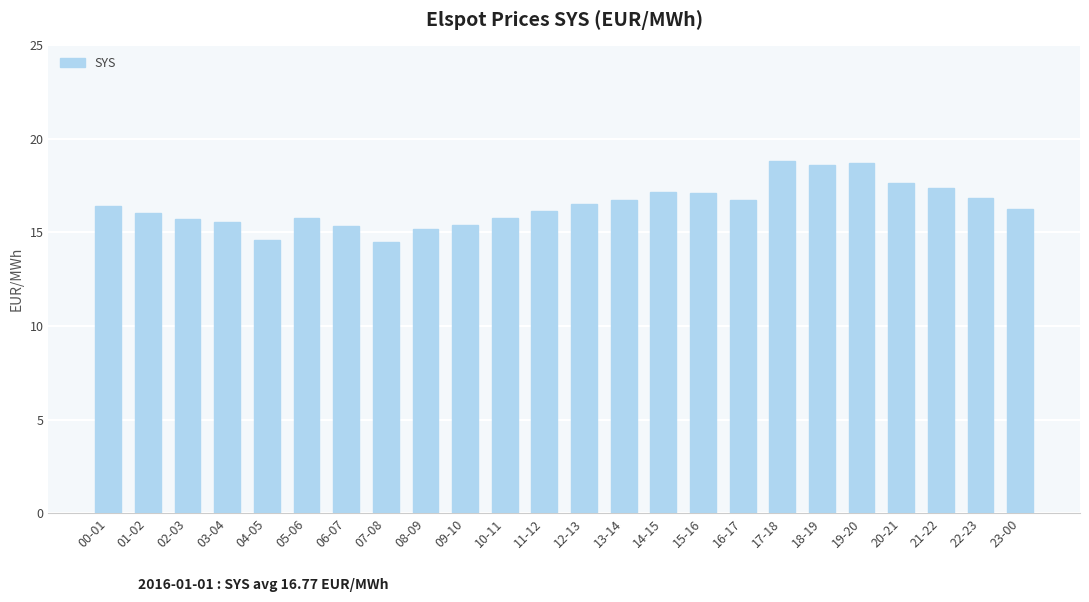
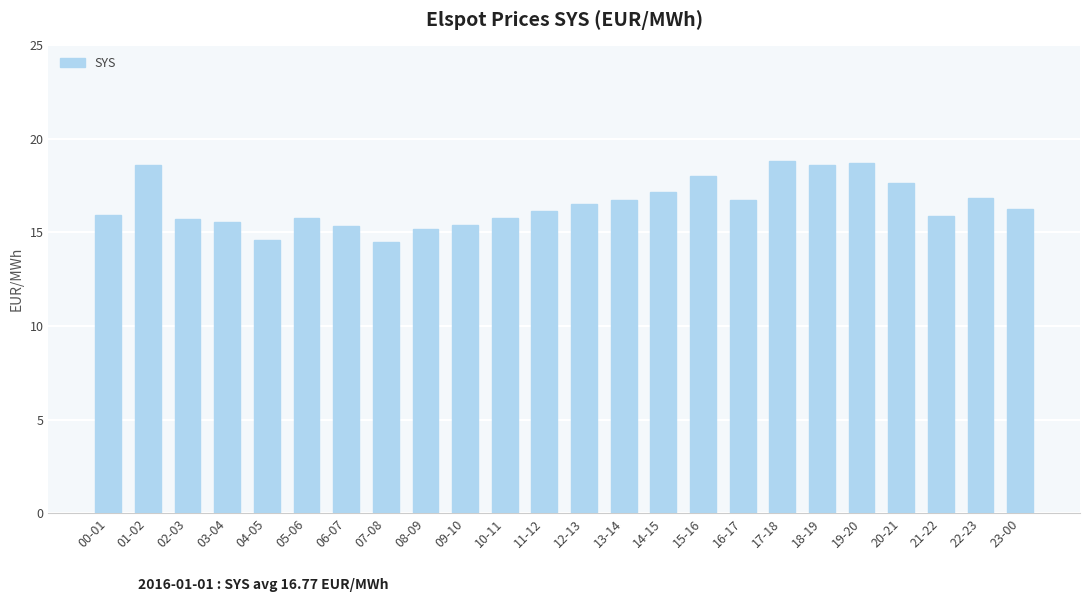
  {
-   "00-01": 16.4,
-   "01-02": 16.0,
+   "00-01": 16.0,
+   "01-02": 18.6,
    "02-03": 15.7,
    "03-04": 15.6,
    "04-05": 14.6,
    "05-06": 15.8,
    "06-07": 15.4,
    "07-08": 14.5,
    "08-09": 15.2,
    "09-10": 15.4,
    "10-11": 15.8,
    "11-12": 16.2,
    "12-13": 16.5,
    "13-14": 16.7,
    "14-15": 17.2,
-   "15-16": 17.1,
+   "15-16": 18.0,
    "16-17": 16.8,
    "17-18": 18.8,
    "18-19": 18.6,
    "19-20": 18.7,
    "20-21": 17.7,
-   "21-22": 17.4,
+   "21-22": 15.9,
    "22-23": 16.8,
    "23-00": 16.2
  }
